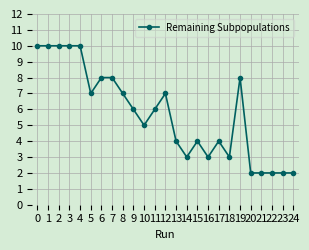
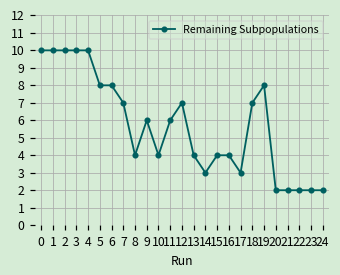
  {
    "0": 10,
    "1": 10,
    "2": 10,
    "3": 10,
    "4": 10,
-   "5": 7,
+   "5": 8,
    "6": 8,
-   "7": 8,
-   "8": 7,
+   "7": 7,
+   "8": 4,
    "9": 6,
-   "10": 5,
+   "10": 4,
    "11": 6,
    "12": 7,
    "13": 4,
    "14": 3,
    "15": 4,
-   "16": 3,
-   "17": 4,
-   "18": 3,
+   "16": 4,
+   "17": 3,
+   "18": 7,
    "19": 8,
    "20": 2,
    "21": 2,
    "22": 2,
    "23": 2,
    "24": 2
  }
